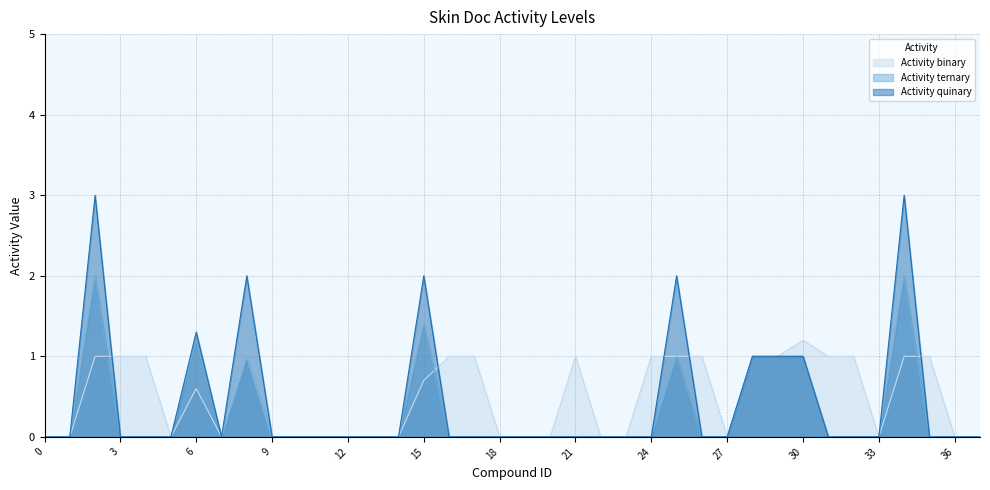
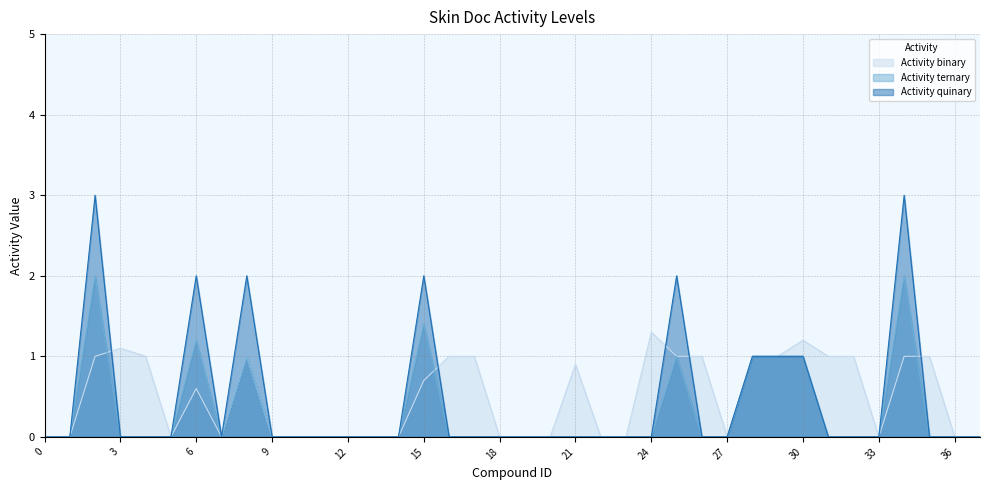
  {
    "Activity binary": {
-     "3": 1.0,
+     "3": 1.1,
      "6": 0.6,
      "15": 0.7,
-     "21": 1.0,
-     "24": 1.0,
+     "21": 0.9,
+     "24": 1.3,
      "30": 1.2
    },
    "Activity ternary": {
      "6": 1.2,
      "15": 1.4
    },
    "Activity quinary": {
-     "6": 1.3,
+     "6": 2.0,
      "15": 2.0
    }
  }
